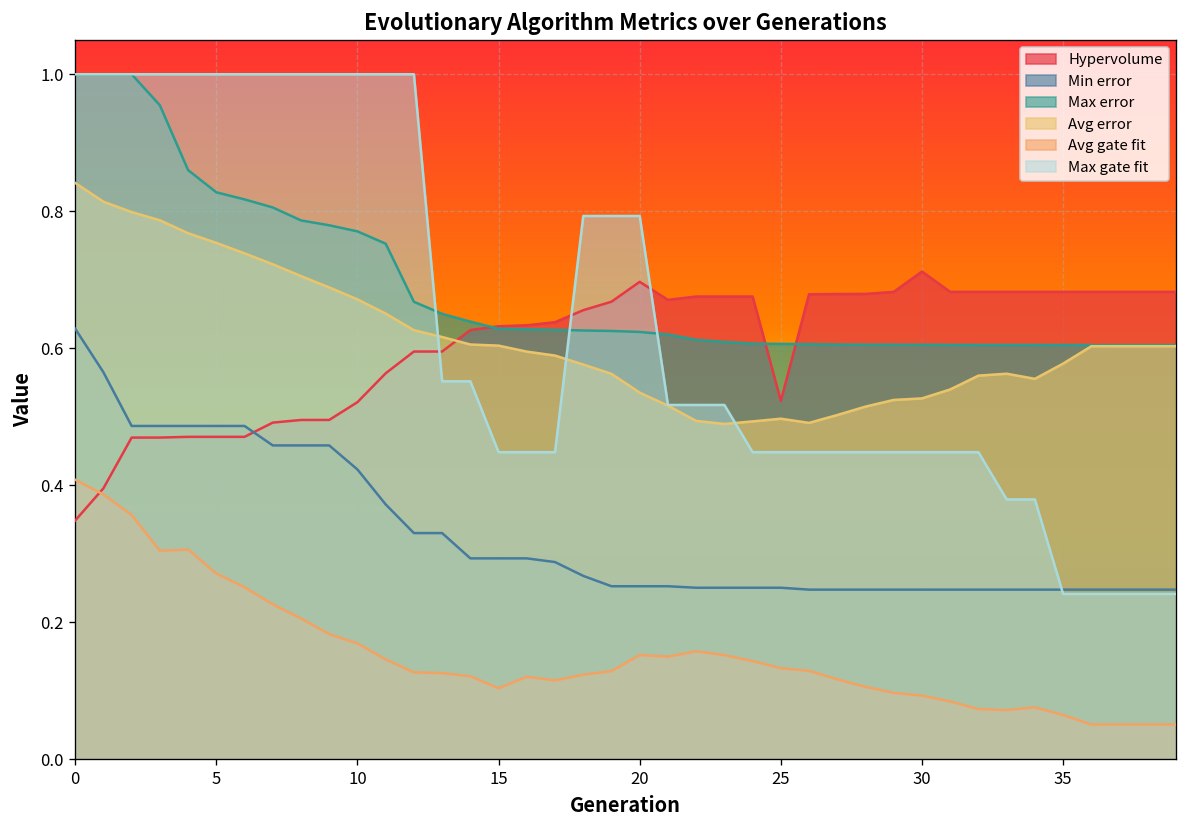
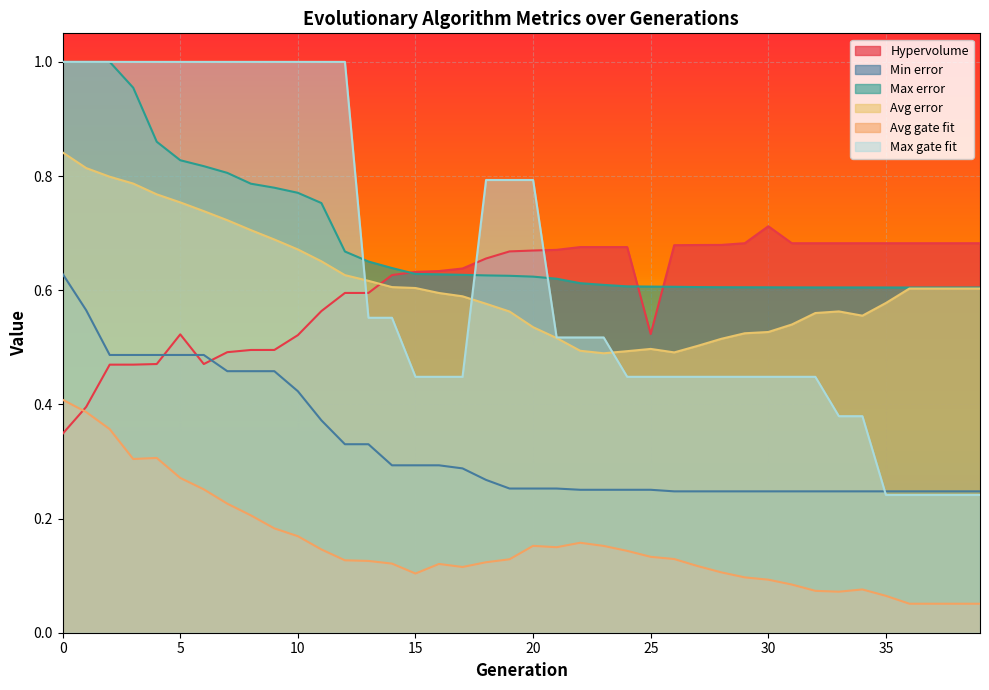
  {
    "Hypervolume": {
      "0": 0.35,
-     "5": 0.47,
+     "5": 0.52,
      "10": 0.52,
-     "20": 0.70,
+     "20": 0.67,
      "25": 0.52,
      "30": 0.71,
      "35": 0.68
    },
    "Max gate fit": {
      "5": 1.00,
      "10": 1.00,
      "15": 0.45,
      "20": 0.79,
      "25": 0.45,
      "30": 0.45,
      "35": 0.24
    }
  }
